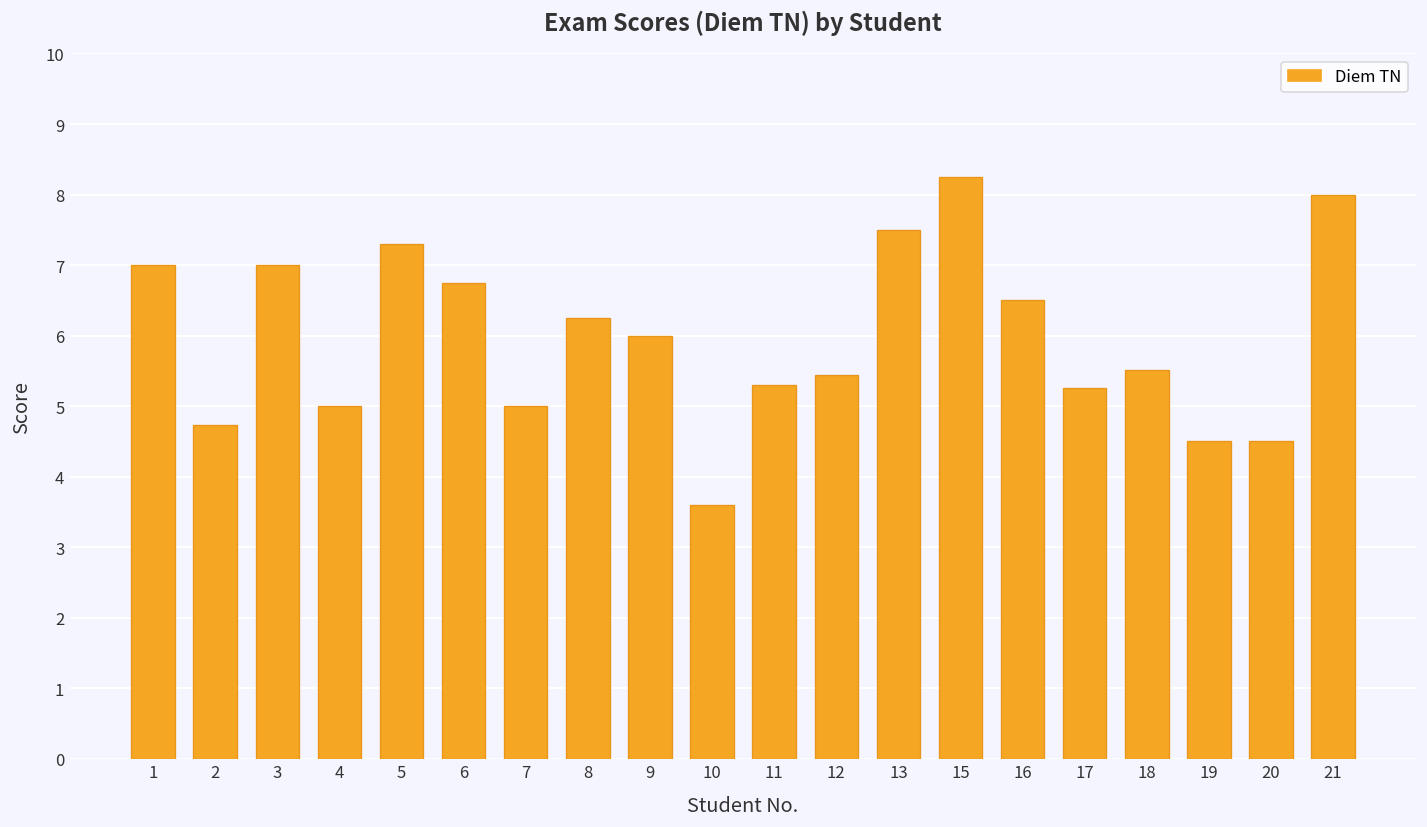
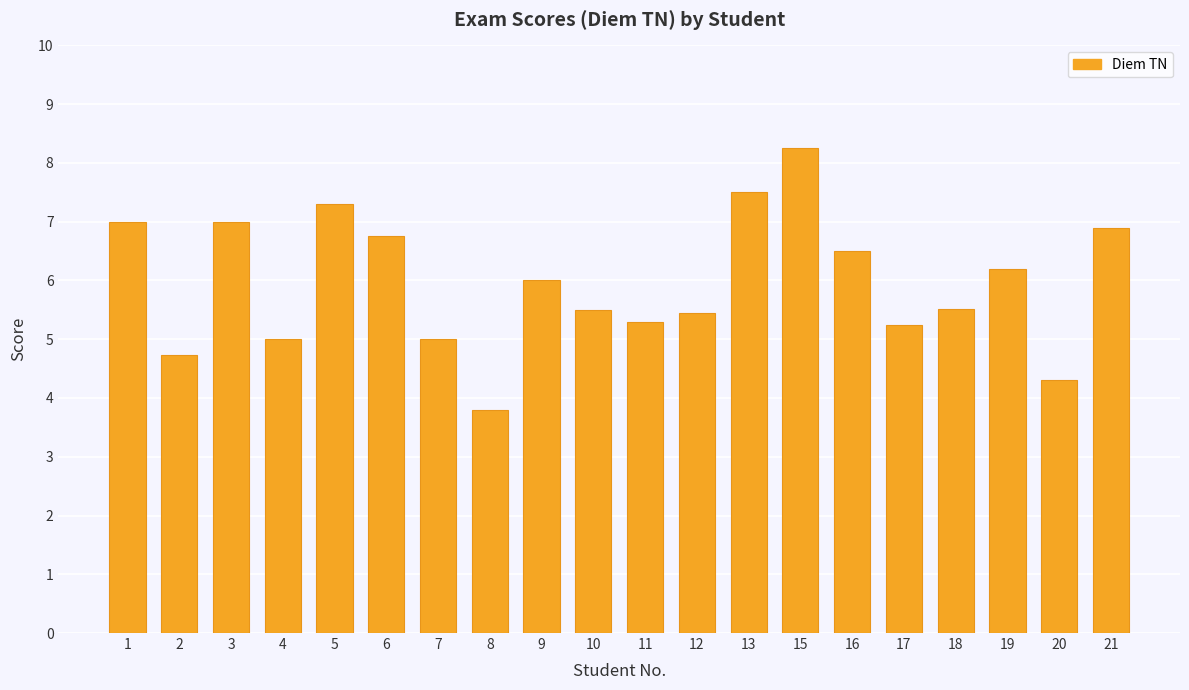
  {
    "1": 7.0,
    "2": 4.7,
    "3": 7.0,
    "4": 5.0,
    "5": 7.3,
    "6": 6.8,
    "7": 5.0,
-   "8": 6.3,
+   "8": 3.8,
    "9": 6.0,
-   "10": 3.6,
+   "10": 5.5,
    "11": 5.3,
    "12": 5.4,
    "13": 7.5,
    "15": 8.3,
    "16": 6.5,
    "17": 5.3,
    "18": 5.5,
-   "19": 4.5,
-   "20": 4.5,
-   "21": 8.0
+   "19": 6.2,
+   "20": 4.3,
+   "21": 6.9
  }
